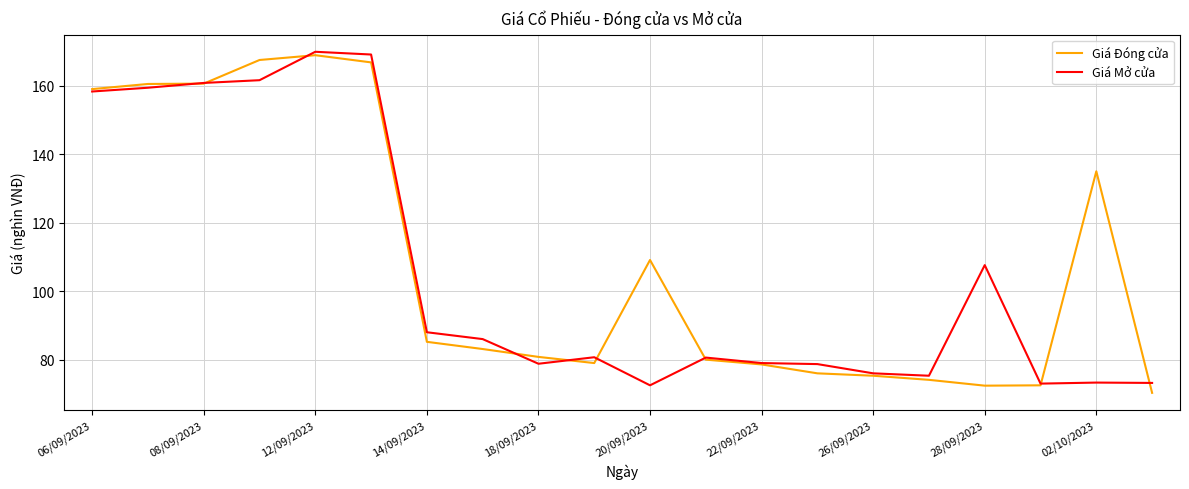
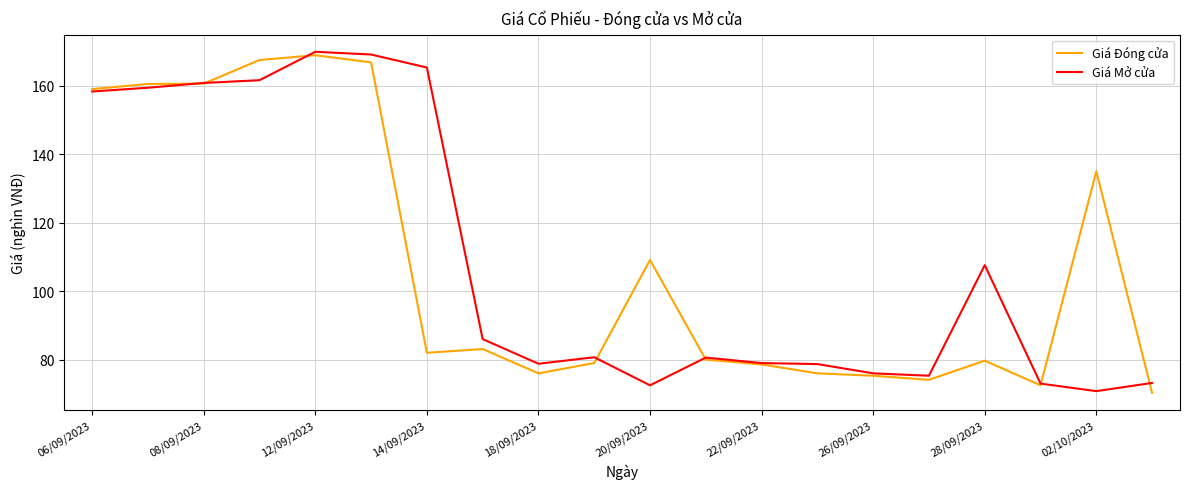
  {
    "Giá Đóng cửa": {
      "12/09/2023": 169,
-     "14/09/2023": 85,
-     "18/09/2023": 81,
+     "14/09/2023": 82,
+     "18/09/2023": 76,
      "20/09/2023": 109,
-     "28/09/2023": 72,
+     "28/09/2023": 80,
      "02/10/2023": 135
    },
    "Giá Mở cửa": {
      "12/09/2023": 170,
-     "14/09/2023": 88,
+     "14/09/2023": 165,
      "18/09/2023": 79,
      "20/09/2023": 73,
      "28/09/2023": 108,
-     "02/10/2023": 73
+     "02/10/2023": 71
    }
  }
